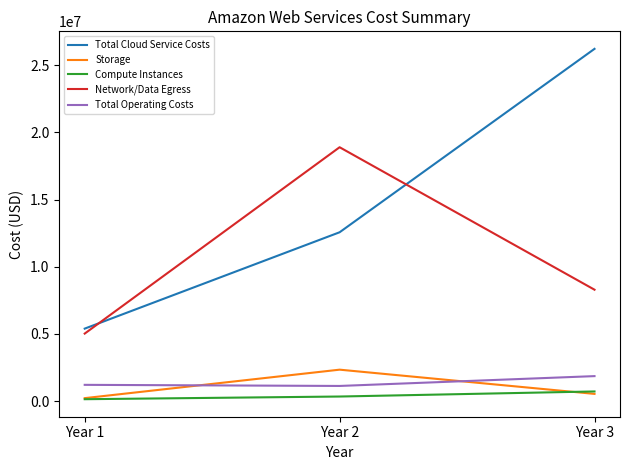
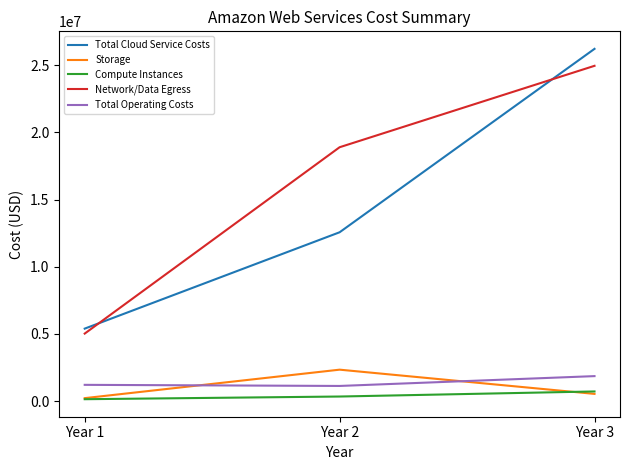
  {
    "Total Cloud Service Costs": {
      "Year 1": 5400000,
      "Year 2": 12600000,
      "Year 3": 26200000
    },
    "Storage": {
      "Year 2": 2300000
    },
    "Compute Instances": {
      "Year 2": 300000
    },
    "Network/Data Egress": {
      "Year 1": 5000000,
      "Year 2": 18900000,
-     "Year 3": 8300000
+     "Year 3": 25000000
    },
    "Total Operating Costs": {
      "Year 1": 1200000,
      "Year 2": 1100000,
      "Year 3": 1900000
    }
  }
